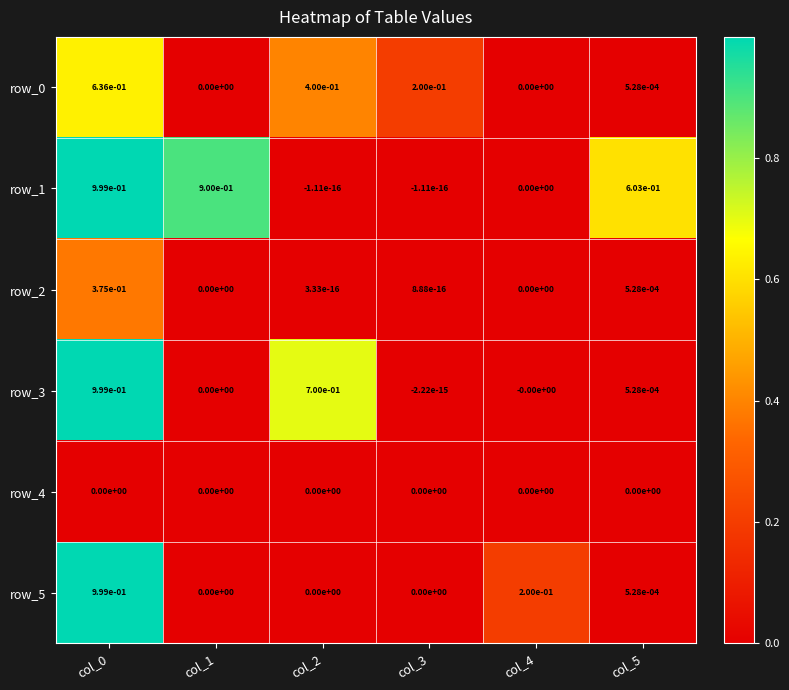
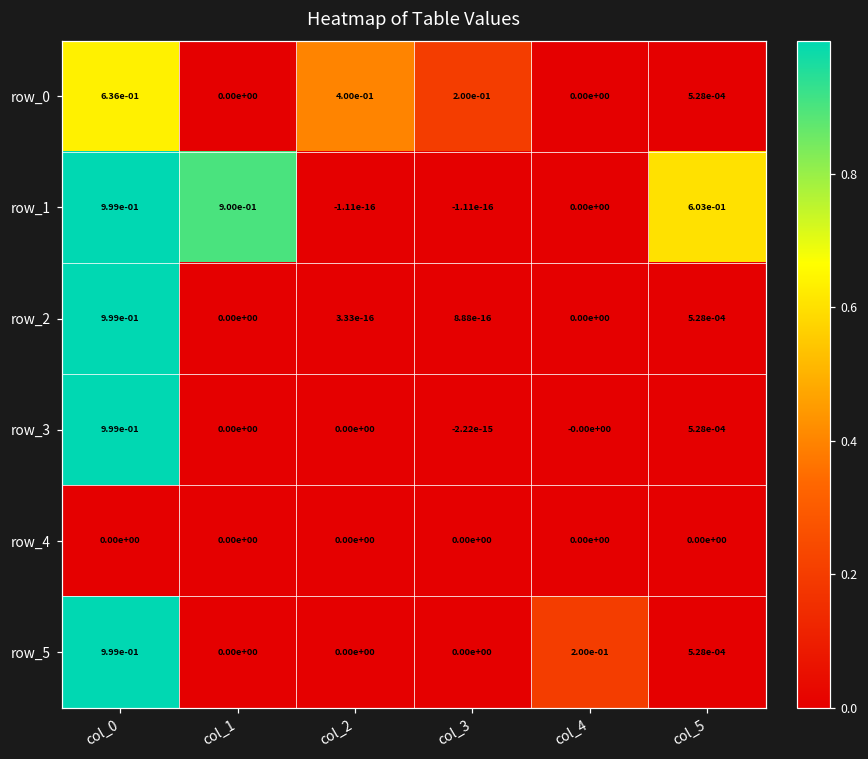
  {
    "row_0": {
      "col_0": "6.36e-01",
      "col_1": "0.00e+00",
      "col_2": "4.00e-01",
      "col_3": "2.00e-01",
      "col_4": "0.00e+00",
      "col_5": "5.28e-04"
    },
    "row_1": {
      "col_0": "9.99e-01",
      "col_1": "9.00e-01",
      "col_2": "-1.11e-16",
      "col_3": "-1.11e-16",
      "col_4": "0.00e+00",
      "col_5": "6.03e-01"
    },
    "row_2": {
-     "col_0": "3.75e-01",
+     "col_0": "9.99e-01",
      "col_1": "0.00e+00",
      "col_2": "3.33e-16",
      "col_3": "8.88e-16",
      "col_4": "0.00e+00",
      "col_5": "5.28e-04"
    },
    "row_3": {
      "col_0": "9.99e-01",
      "col_1": "0.00e+00",
-     "col_2": "7.00e-01",
+     "col_2": "0.00e+00",
      "col_3": "-2.22e-15",
      "col_4": "-0.00e+00",
      "col_5": "5.28e-04"
    },
    "row_4": {
      "col_0": "0.00e+00",
      "col_1": "0.00e+00",
      "col_2": "0.00e+00",
      "col_3": "0.00e+00",
      "col_4": "0.00e+00",
      "col_5": "0.00e+00"
    },
    "row_5": {
      "col_0": "9.99e-01",
      "col_1": "0.00e+00",
      "col_2": "0.00e+00",
      "col_3": "0.00e+00",
      "col_4": "2.00e-01",
      "col_5": "5.28e-04"
    }
  }
